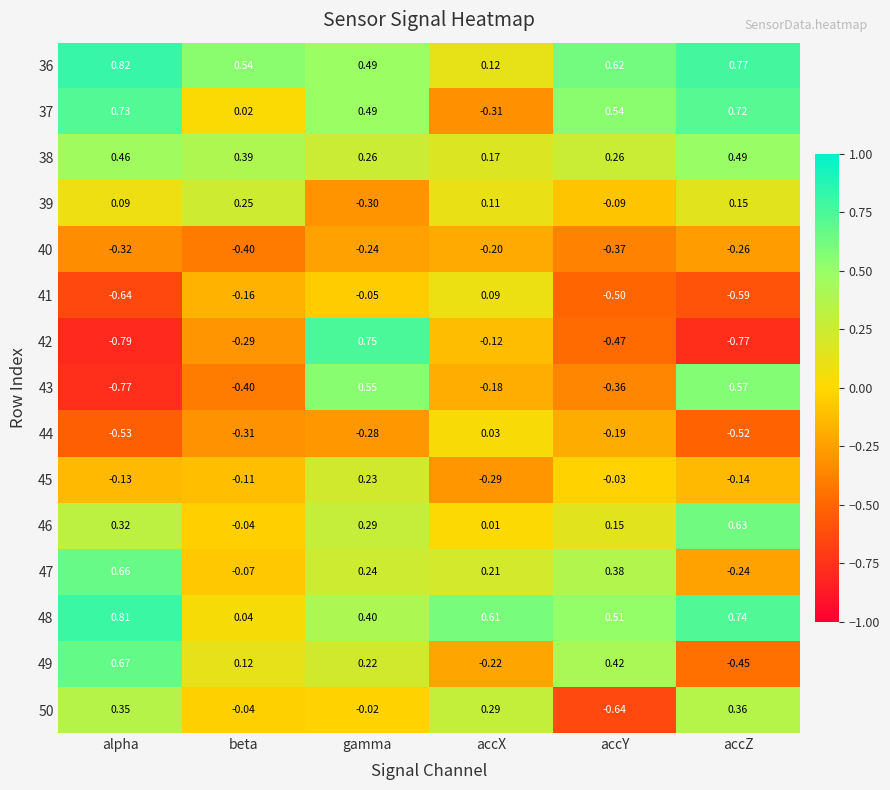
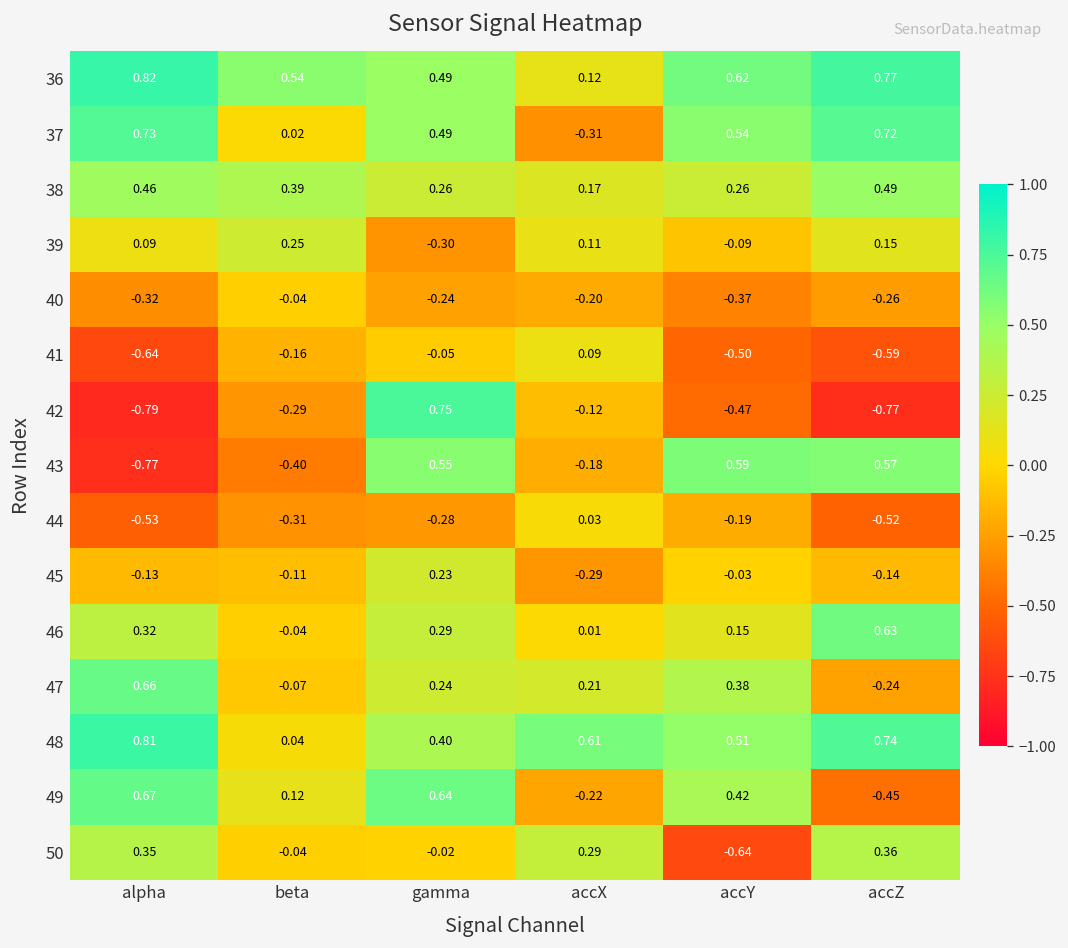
  {
    "36": {
      "alpha": 0.82,
      "beta": 0.54,
      "gamma": 0.49,
      "accX": 0.12,
      "accY": 0.62,
      "accZ": 0.77
    },
    "37": {
      "alpha": 0.73,
      "beta": 0.02,
      "gamma": 0.49,
      "accX": -0.31,
      "accY": 0.54,
      "accZ": 0.72
    },
    "38": {
      "alpha": 0.46,
      "beta": 0.39,
      "gamma": 0.26,
      "accX": 0.17,
      "accY": 0.26,
      "accZ": 0.49
    },
    "39": {
      "alpha": 0.09,
      "beta": 0.25,
      "gamma": -0.30,
      "accX": 0.11,
      "accY": -0.09,
      "accZ": 0.15
    },
    "40": {
      "alpha": -0.32,
-     "beta": -0.40,
+     "beta": -0.04,
      "gamma": -0.24,
      "accX": -0.20,
      "accY": -0.37,
      "accZ": -0.26
    },
    "41": {
      "alpha": -0.64,
      "beta": -0.16,
      "gamma": -0.05,
      "accX": 0.09,
      "accY": -0.50,
      "accZ": -0.59
    },
    "42": {
      "alpha": -0.79,
      "beta": -0.29,
      "gamma": 0.75,
      "accX": -0.12,
      "accY": -0.47,
      "accZ": -0.77
    },
    "43": {
      "alpha": -0.77,
      "beta": -0.40,
      "gamma": 0.55,
      "accX": -0.18,
-     "accY": -0.36,
+     "accY": 0.59,
      "accZ": 0.57
    },
    "44": {
      "alpha": -0.53,
      "beta": -0.31,
      "gamma": -0.28,
      "accX": 0.03,
      "accY": -0.19,
      "accZ": -0.52
    },
    "45": {
      "alpha": -0.13,
      "beta": -0.11,
      "gamma": 0.23,
      "accX": -0.29,
      "accY": -0.03,
      "accZ": -0.14
    },
    "46": {
      "alpha": 0.32,
      "beta": -0.04,
      "gamma": 0.29,
      "accX": 0.01,
      "accY": 0.15,
      "accZ": 0.63
    },
    "47": {
      "alpha": 0.66,
      "beta": -0.07,
      "gamma": 0.24,
      "accX": 0.21,
      "accY": 0.38,
      "accZ": -0.24
    },
    "48": {
      "alpha": 0.81,
      "beta": 0.04,
      "gamma": 0.40,
      "accX": 0.61,
      "accY": 0.51,
      "accZ": 0.74
    },
    "49": {
      "alpha": 0.67,
      "beta": 0.12,
-     "gamma": 0.22,
+     "gamma": 0.64,
      "accX": -0.22,
      "accY": 0.42,
      "accZ": -0.45
    },
    "50": {
      "alpha": 0.35,
      "beta": -0.04,
      "gamma": -0.02,
      "accX": 0.29,
      "accY": -0.64,
      "accZ": 0.36
    }
  }
